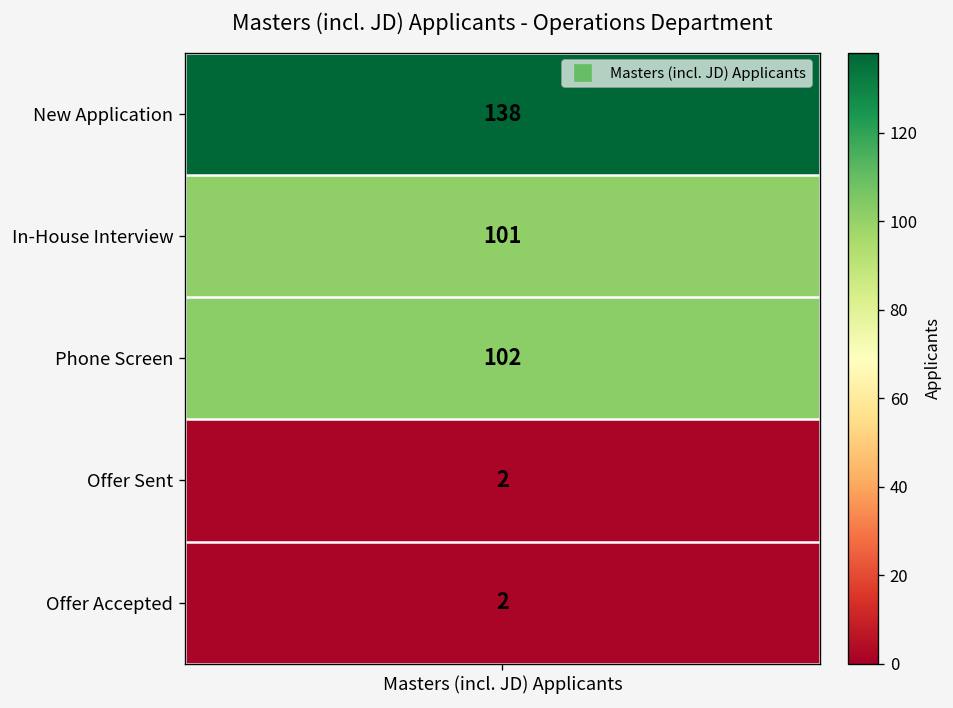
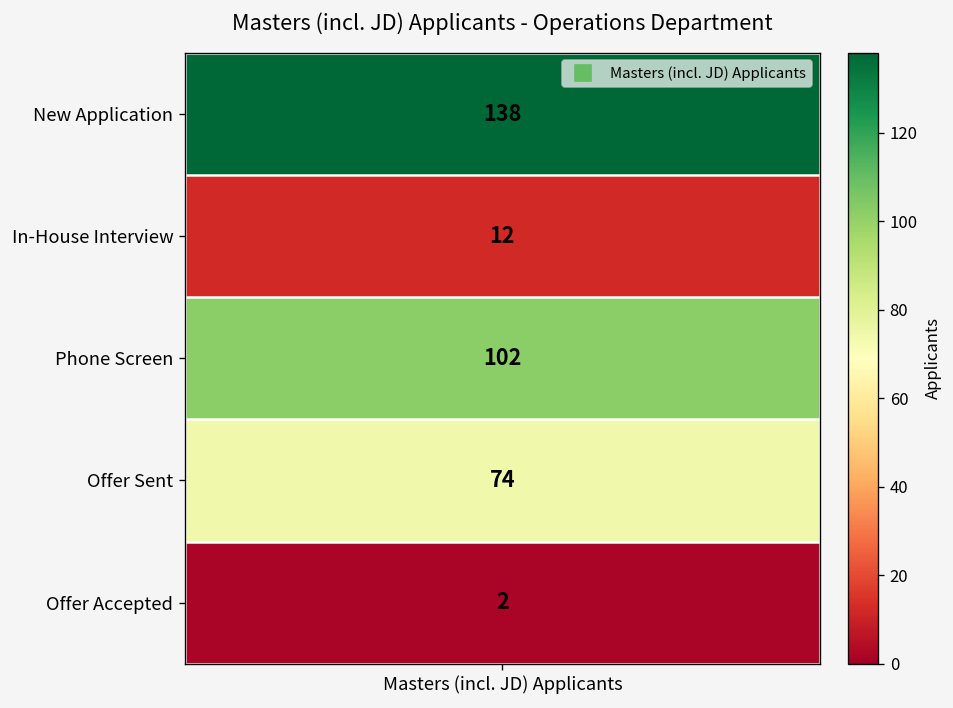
  {
    "New Application": {
      "Masters (incl. JD) Applicants": 138
    },
    "In-House Interview": {
-     "Masters (incl. JD) Applicants": 101
+     "Masters (incl. JD) Applicants": 12
    },
    "Phone Screen": {
      "Masters (incl. JD) Applicants": 102
    },
    "Offer Sent": {
-     "Masters (incl. JD) Applicants": 2
+     "Masters (incl. JD) Applicants": 74
    },
    "Offer Accepted": {
      "Masters (incl. JD) Applicants": 2
    }
  }
